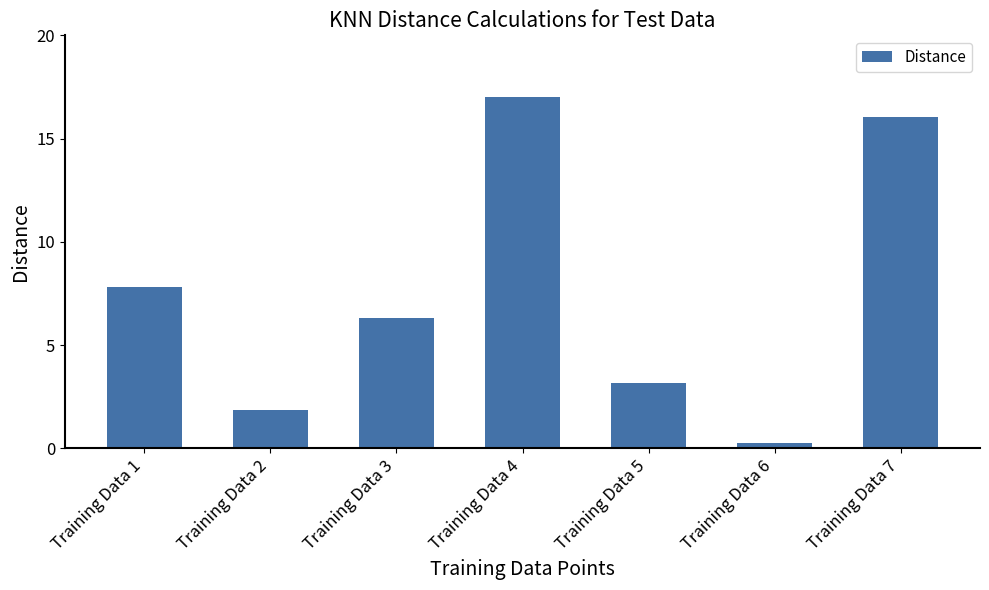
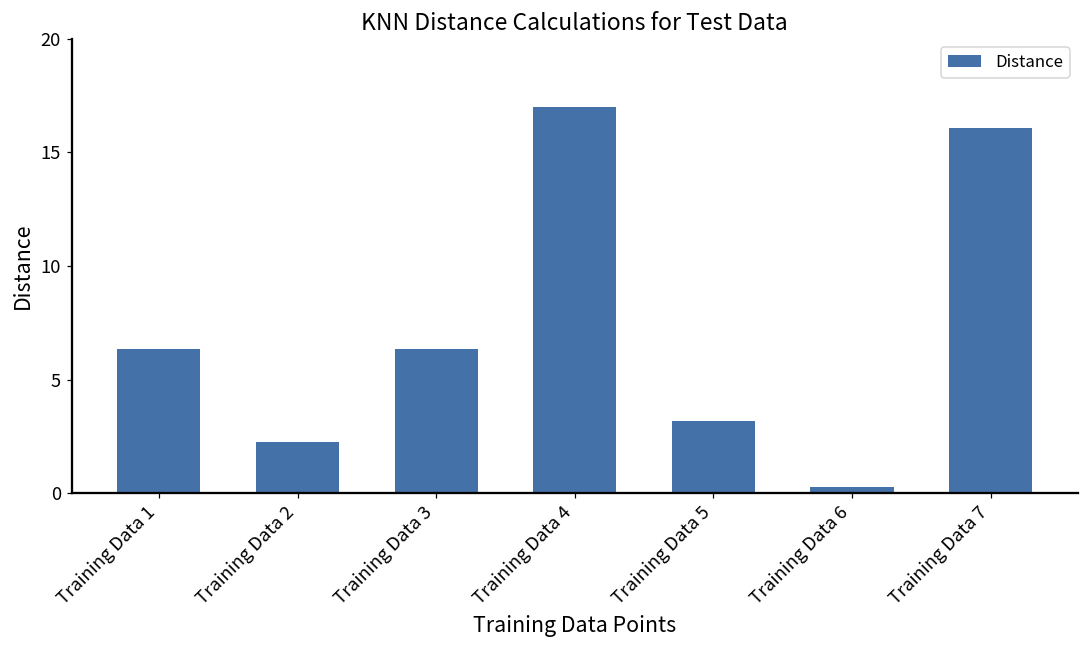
  {
-   "Training Data 1": 7.8,
-   "Training Data 2": 1.8,
+   "Training Data 1": 6.3,
+   "Training Data 2": 2.2,
    "Training Data 3": 6.3,
    "Training Data 4": 17.0,
    "Training Data 5": 3.2,
    "Training Data 6": 0.3,
    "Training Data 7": 16.1
  }
